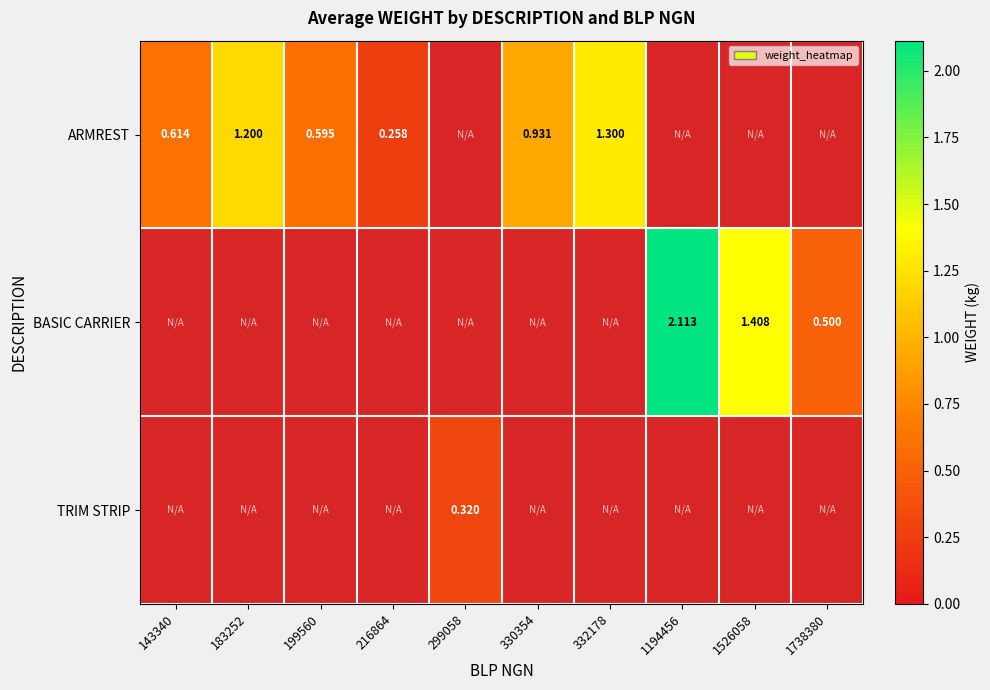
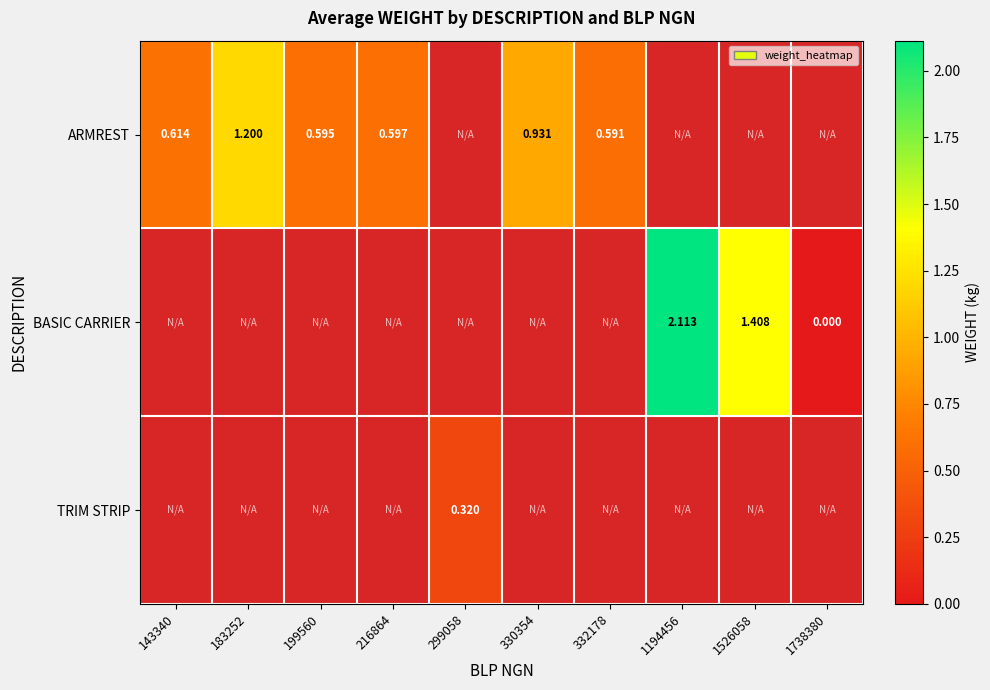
  {
    "ARMREST": {
      "143340": 0.614,
      "183252": 1.200,
      "199560": 0.595,
-     "216864": 0.258,
+     "216864": 0.597,
      "330354": 0.931,
-     "332178": 1.300
+     "332178": 0.591
    },
    "BASIC CARRIER": {
      "1194456": 2.113,
      "1526058": 1.408,
-     "1738380": 0.500
+     "1738380": 0.000
    },
    "TRIM STRIP": {
      "299058": 0.320
    }
  }
